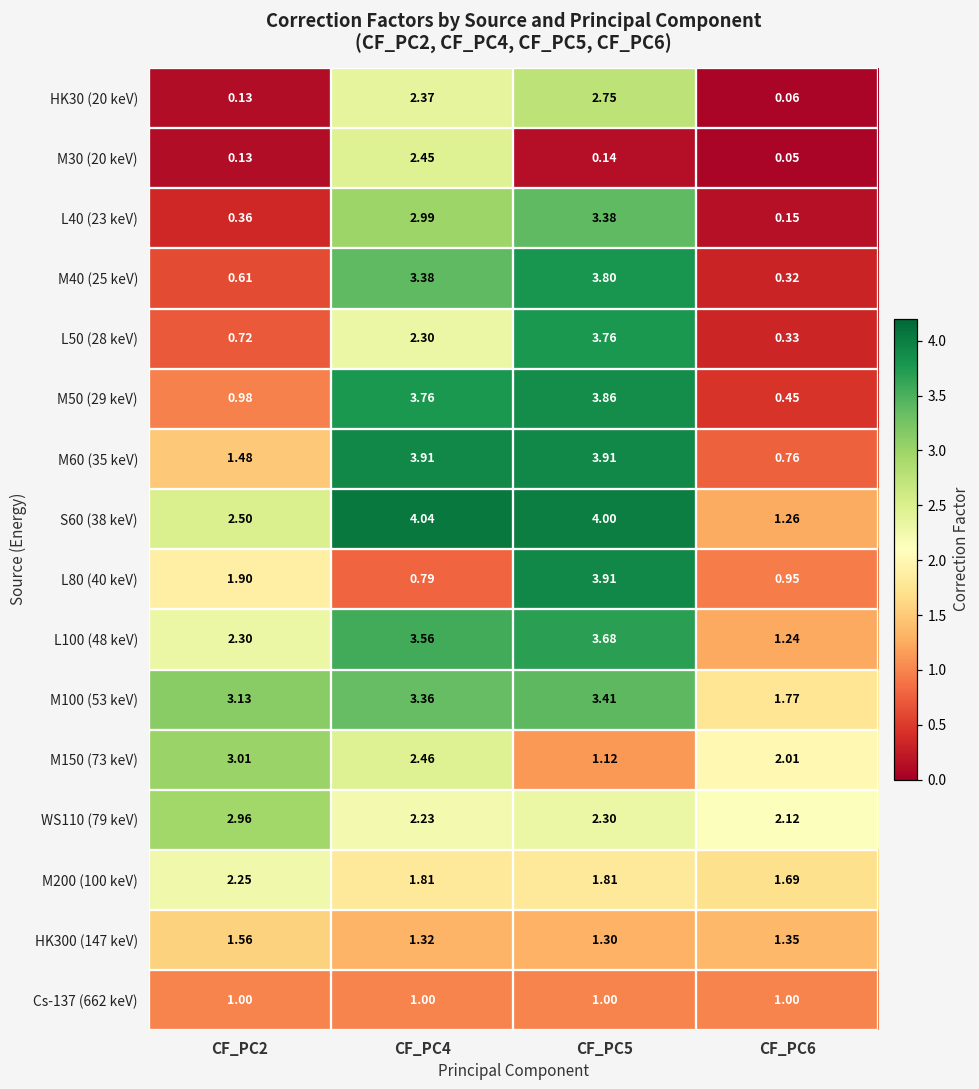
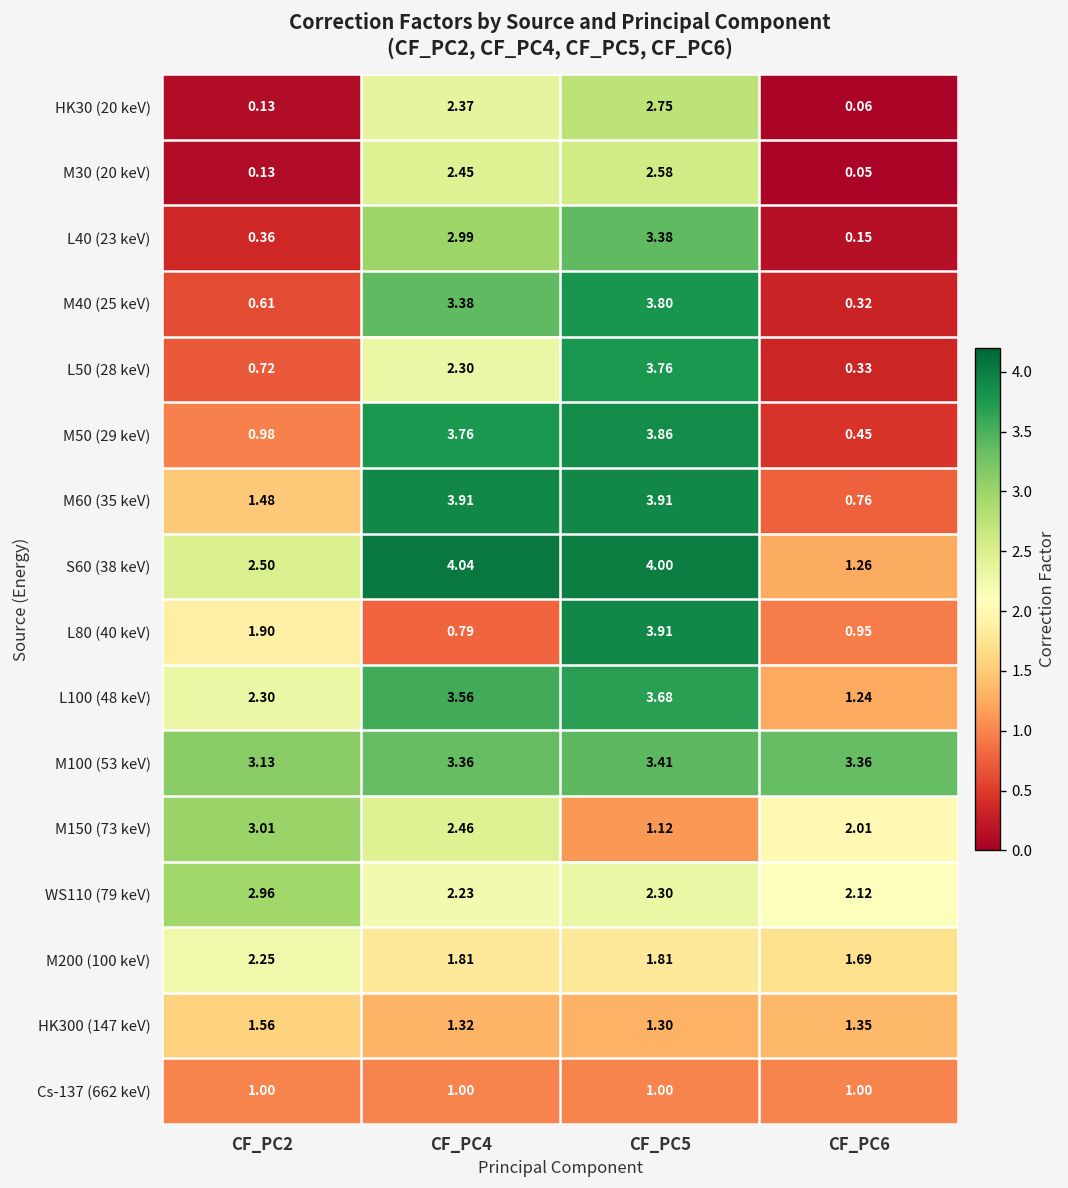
  {
    "HK30 (20 keV)": {
      "CF_PC2": 0.13,
      "CF_PC4": 2.37,
      "CF_PC5": 2.75,
      "CF_PC6": 0.06
    },
    "M30 (20 keV)": {
      "CF_PC2": 0.13,
      "CF_PC4": 2.45,
-     "CF_PC5": 0.14,
+     "CF_PC5": 2.58,
      "CF_PC6": 0.05
    },
    "L40 (23 keV)": {
      "CF_PC2": 0.36,
      "CF_PC4": 2.99,
      "CF_PC5": 3.38,
      "CF_PC6": 0.15
    },
    "M40 (25 keV)": {
      "CF_PC2": 0.61,
      "CF_PC4": 3.38,
      "CF_PC5": 3.80,
      "CF_PC6": 0.32
    },
    "L50 (28 keV)": {
      "CF_PC2": 0.72,
      "CF_PC4": 2.30,
      "CF_PC5": 3.76,
      "CF_PC6": 0.33
    },
    "M50 (29 keV)": {
      "CF_PC2": 0.98,
      "CF_PC4": 3.76,
      "CF_PC5": 3.86,
      "CF_PC6": 0.45
    },
    "M60 (35 keV)": {
      "CF_PC2": 1.48,
      "CF_PC4": 3.91,
      "CF_PC5": 3.91,
      "CF_PC6": 0.76
    },
    "S60 (38 keV)": {
      "CF_PC2": 2.50,
      "CF_PC4": 4.04,
      "CF_PC5": 4.00,
      "CF_PC6": 1.26
    },
    "L80 (40 keV)": {
      "CF_PC2": 1.90,
      "CF_PC4": 0.79,
      "CF_PC5": 3.91,
      "CF_PC6": 0.95
    },
    "L100 (48 keV)": {
      "CF_PC2": 2.30,
      "CF_PC4": 3.56,
      "CF_PC5": 3.68,
      "CF_PC6": 1.24
    },
    "M100 (53 keV)": {
      "CF_PC2": 3.13,
      "CF_PC4": 3.36,
      "CF_PC5": 3.41,
-     "CF_PC6": 1.77
+     "CF_PC6": 3.36
    },
    "M150 (73 keV)": {
      "CF_PC2": 3.01,
      "CF_PC4": 2.46,
      "CF_PC5": 1.12,
      "CF_PC6": 2.01
    },
    "WS110 (79 keV)": {
      "CF_PC2": 2.96,
      "CF_PC4": 2.23,
      "CF_PC5": 2.30,
      "CF_PC6": 2.12
    },
    "M200 (100 keV)": {
      "CF_PC2": 2.25,
      "CF_PC4": 1.81,
      "CF_PC5": 1.81,
      "CF_PC6": 1.69
    },
    "HK300 (147 keV)": {
      "CF_PC2": 1.56,
      "CF_PC4": 1.32,
      "CF_PC5": 1.30,
      "CF_PC6": 1.35
    },
    "Cs-137 (662 keV)": {
      "CF_PC2": 1.00,
      "CF_PC4": 1.00,
      "CF_PC5": 1.00,
      "CF_PC6": 1.00
    }
  }
